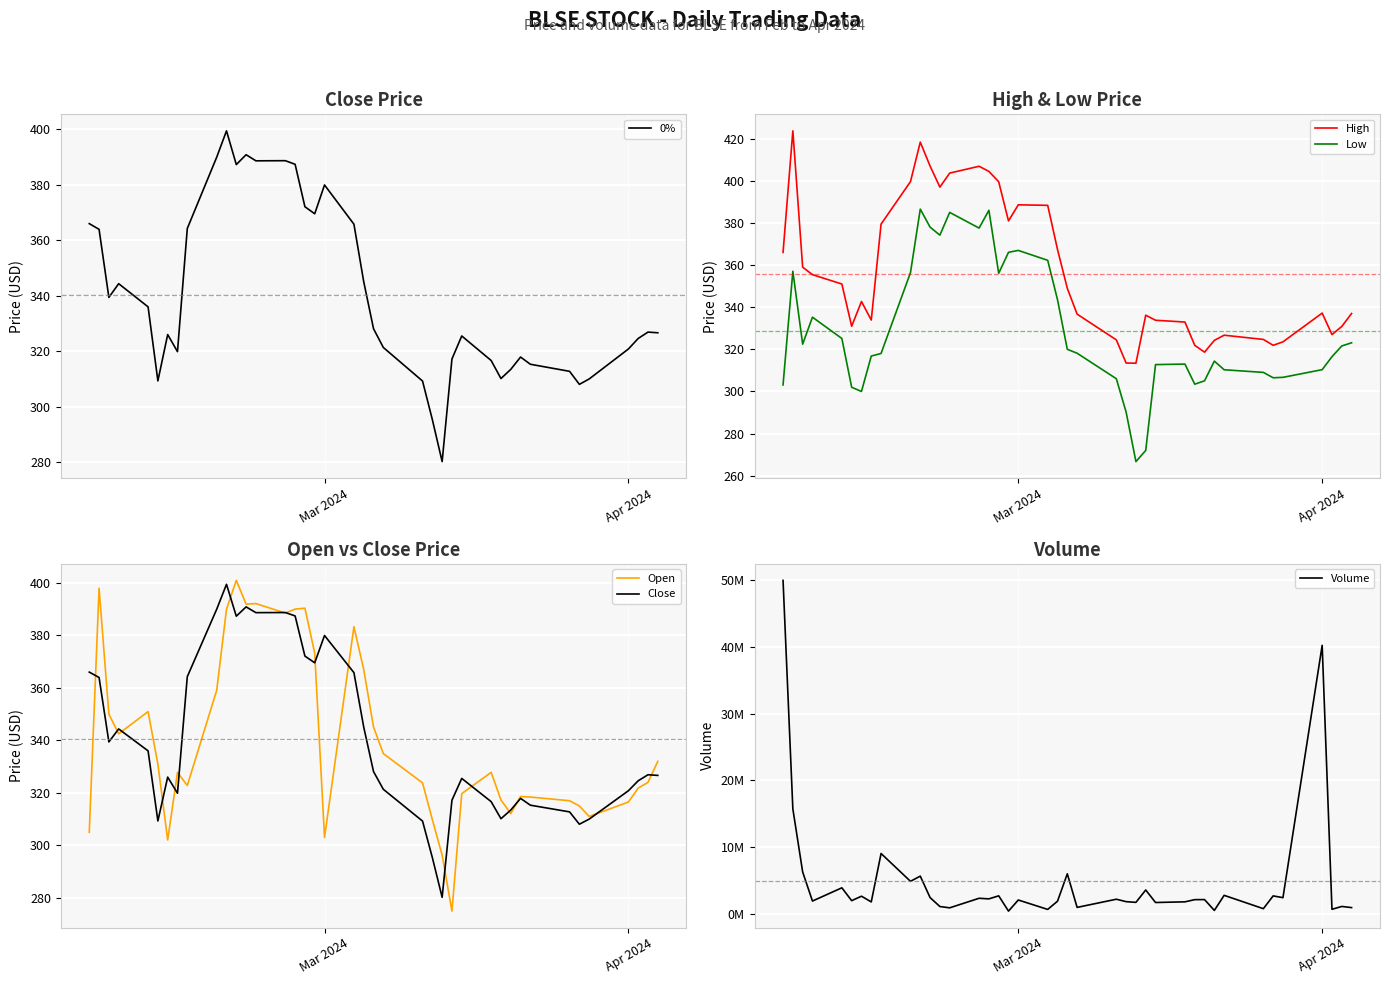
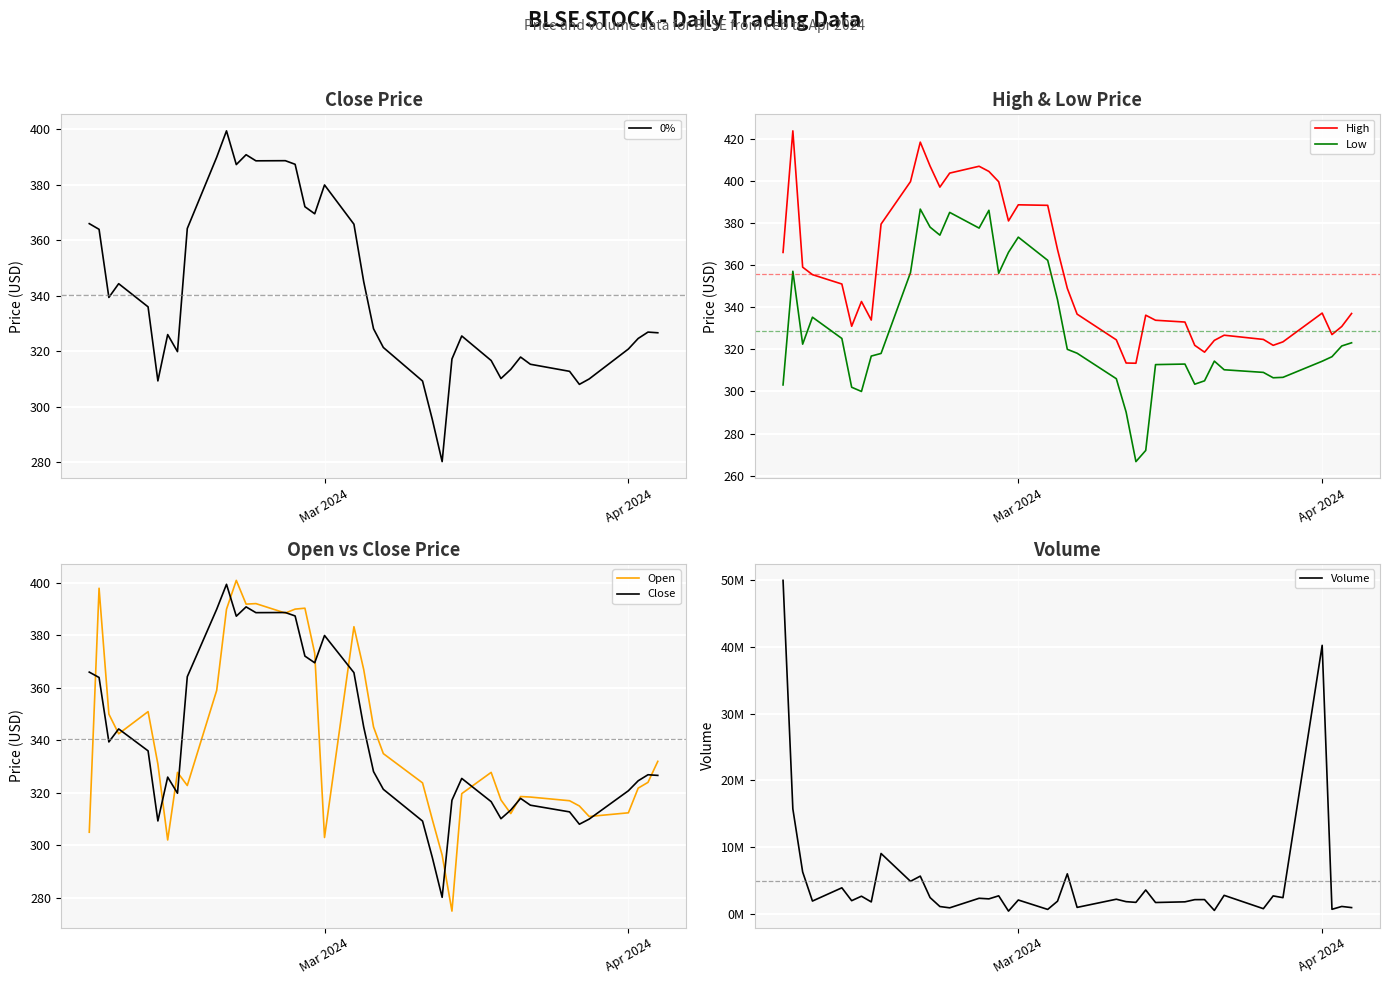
  {
    "Close Price": {
      "Mar 2024": 380,
      "Apr 2024": 321
    },
    "High & Low Price": {
      "High": {
        "Mar 2024": 389,
        "Apr 2024": 337
      },
      "Low": {
-       "Mar 2024": 367,
-       "Apr 2024": 310
+       "Mar 2024": 373,
+       "Apr 2024": 314
      }
    },
    "Open vs Close Price": {
      "Open": {
        "Mar 2024": 303,
-       "Apr 2024": 317
+       "Apr 2024": 312
      },
      "Close": {
        "Mar 2024": 380,
        "Apr 2024": 321
      }
    },
    "Volume": {
      "Mar 2024": 2000000,
      "Apr 2024": 40000000
    }
  }
